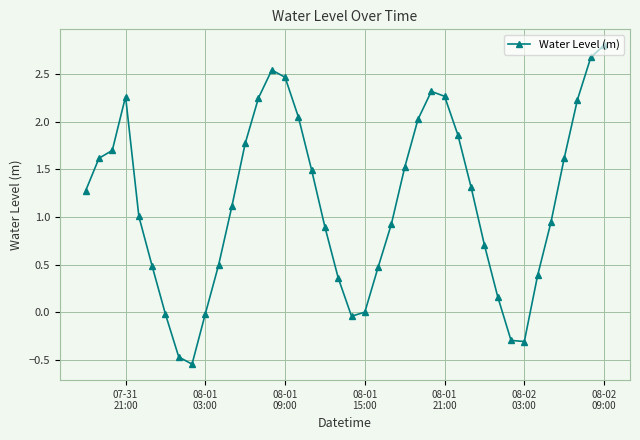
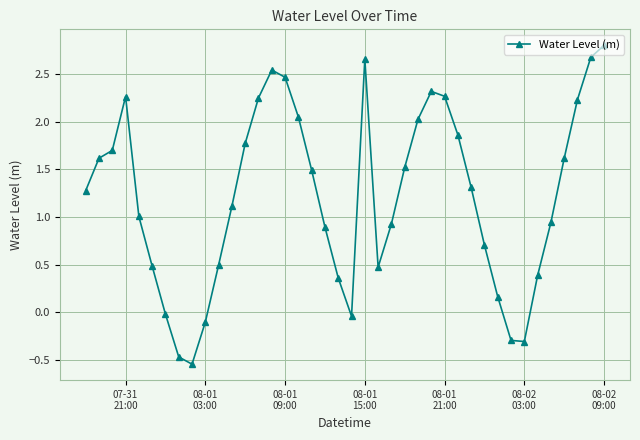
  {
    "07-31 21:00": 2.3,
-   "08-01 03:00": 0.0,
+   "08-01 03:00": -0.1,
    "08-01 09:00": 2.5,
-   "08-01 15:00": 0.0,
+   "08-01 15:00": 2.7,
    "08-01 21:00": 2.3,
    "08-02 03:00": -0.3
  }
